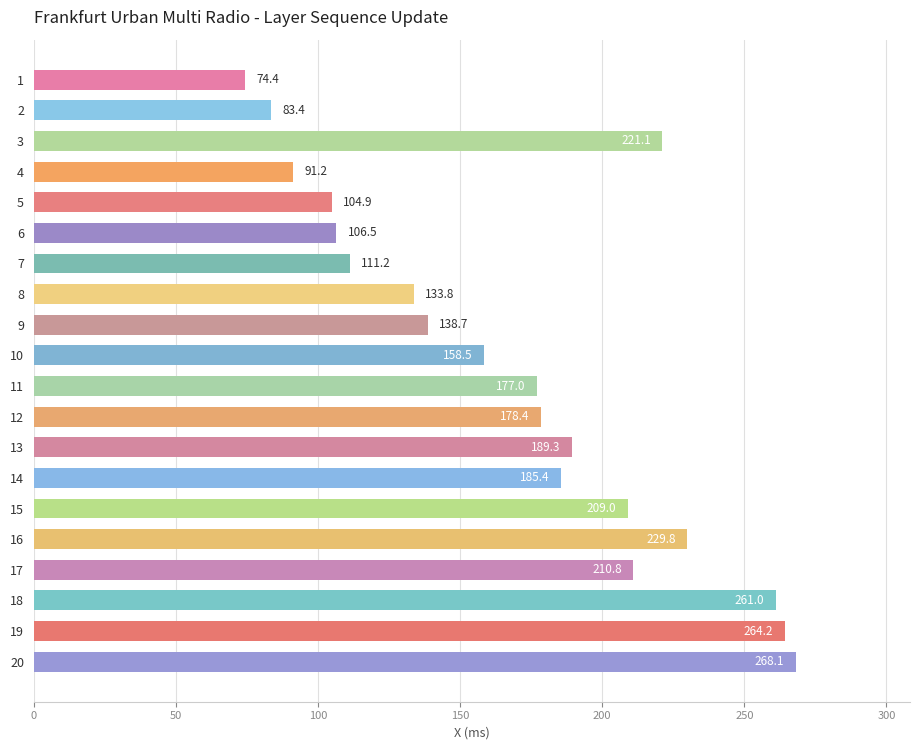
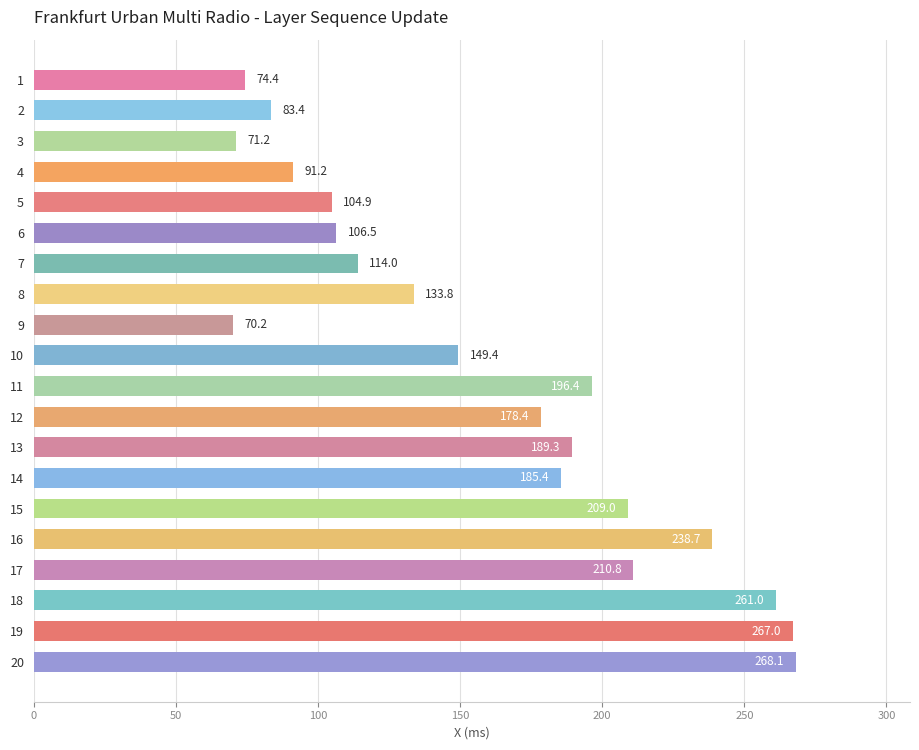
  {
    "1": 74.4,
    "2": 83.4,
-   "3": 221.1,
+   "3": 71.2,
    "4": 91.2,
    "5": 104.9,
    "6": 106.5,
-   "7": 111.2,
+   "7": 114.0,
    "8": 133.8,
-   "9": 138.7,
-   "10": 158.5,
-   "11": 177.0,
+   "9": 70.2,
+   "10": 149.4,
+   "11": 196.4,
    "12": 178.4,
    "13": 189.3,
    "14": 185.4,
    "15": 209.0,
-   "16": 229.8,
+   "16": 238.7,
    "17": 210.8,
    "18": 261.0,
-   "19": 264.2,
+   "19": 267.0,
    "20": 268.1
  }
